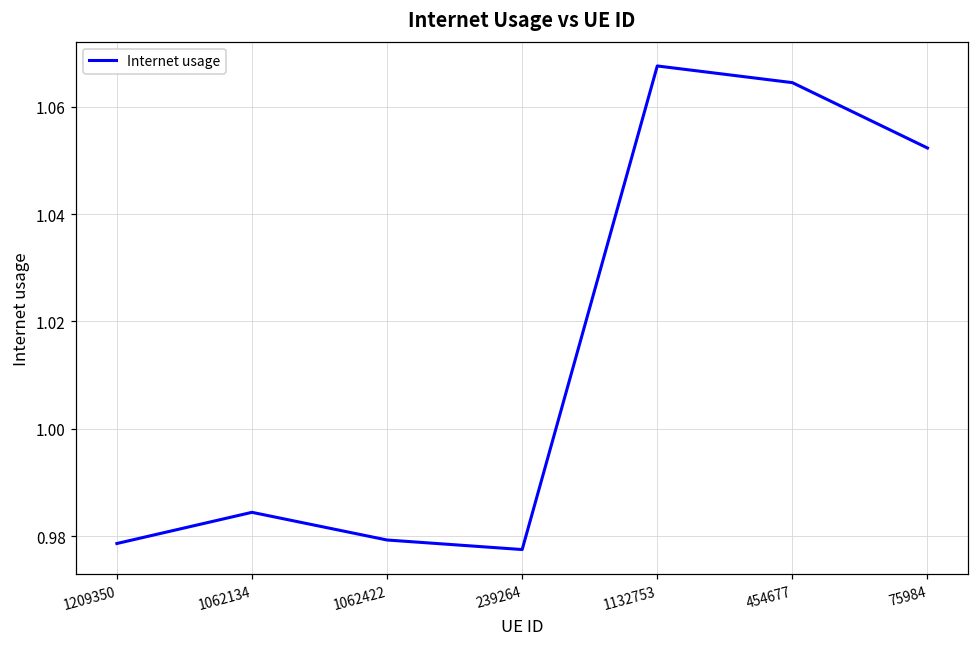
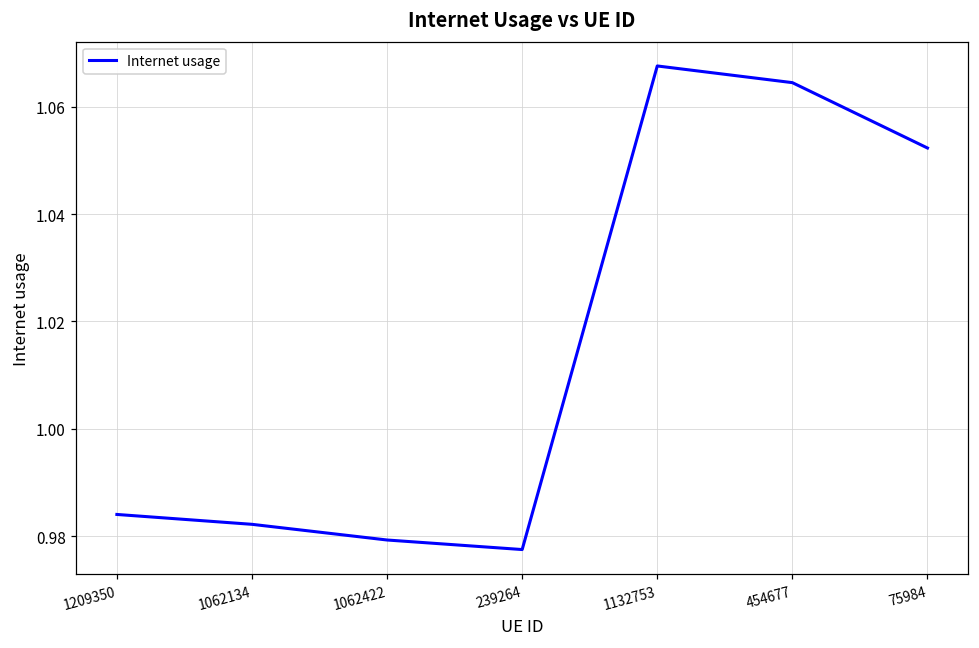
  {
-   "1209350": 0.979,
-   "1062134": 0.984,
+   "1209350": 0.984,
+   "1062134": 0.982,
    "1062422": 0.979,
    "239264": 0.977,
    "1132753": 1.068,
    "454677": 1.064,
    "75984": 1.052
  }
